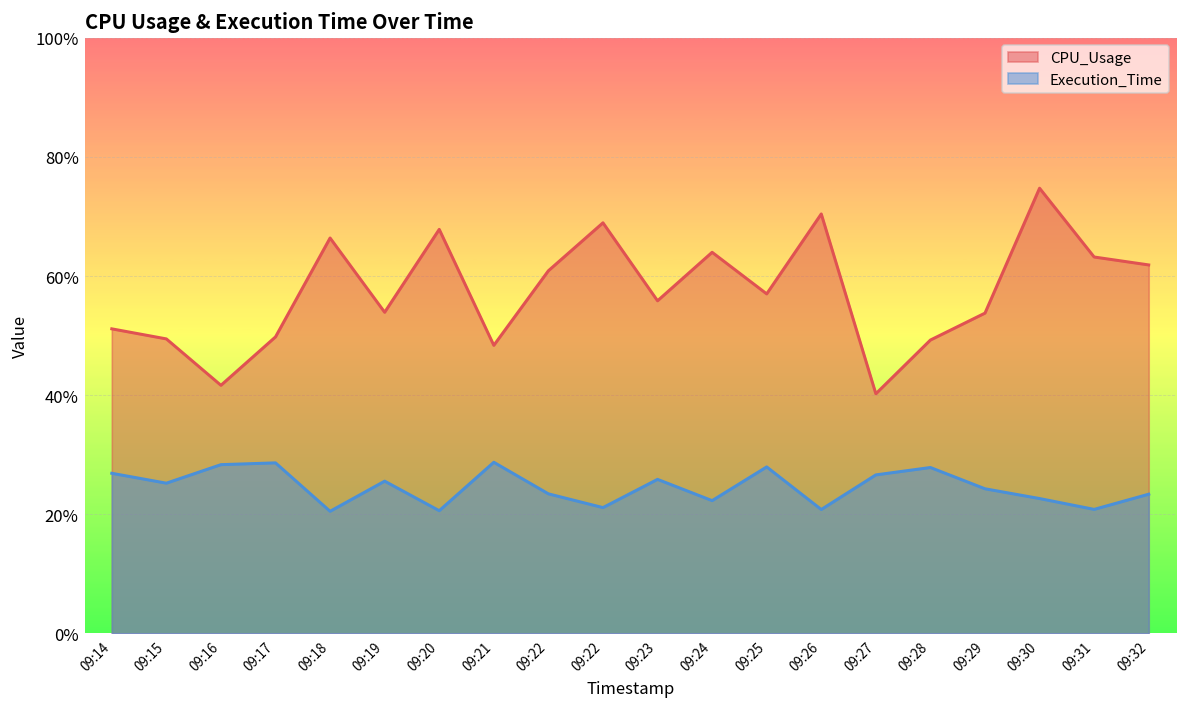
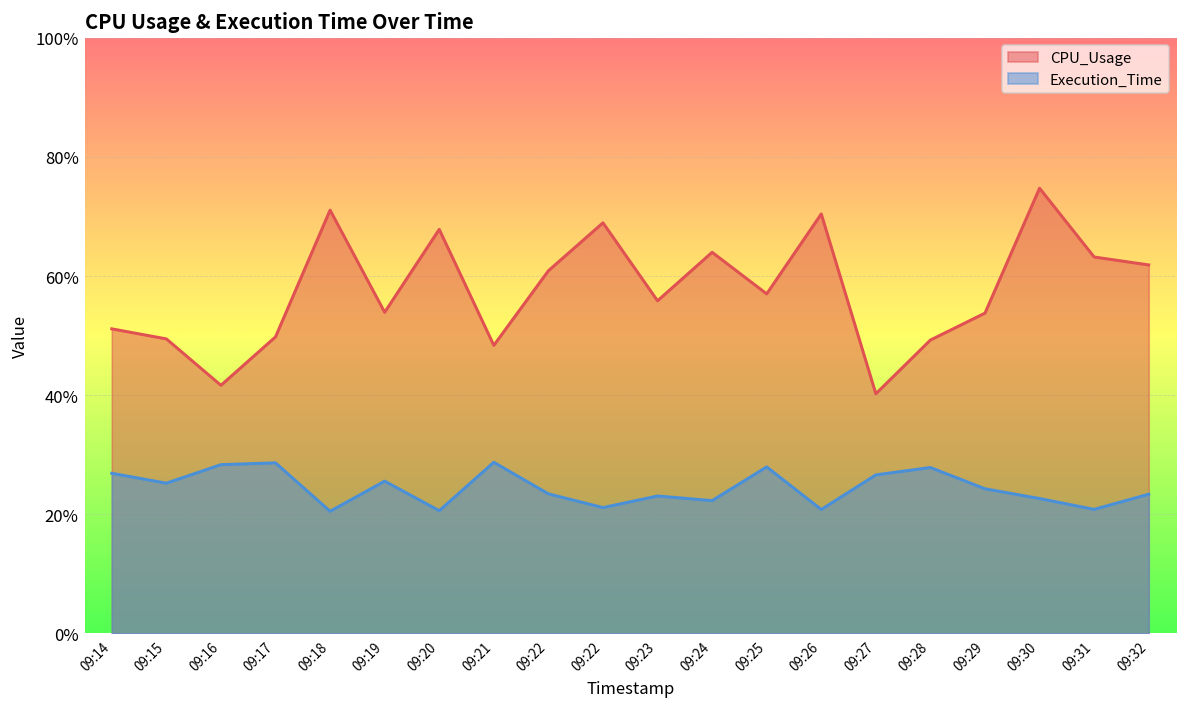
  {
    "CPU_Usage": {
      "09:14": "51%",
      "09:15": "49%",
      "09:16": "42%",
      "09:17": "50%",
-     "09:18": "66%",
+     "09:18": "71%",
      "09:19": "54%",
      "09:20": "68%",
      "09:21": "48%",
      "09:23": "56%",
      "09:24": "64%",
      "09:25": "57%",
      "09:26": "70%",
      "09:27": "40%",
      "09:28": "49%",
      "09:29": "54%",
      "09:30": "75%",
      "09:31": "63%",
      "09:32": "62%"
    },
    "Execution_Time": {
      "09:14": "27%",
      "09:15": "25%",
      "09:16": "28%",
      "09:17": "29%",
      "09:18": "21%",
      "09:19": "26%",
      "09:20": "21%",
      "09:21": "29%",
-     "09:23": "26%",
+     "09:23": "23%",
      "09:24": "22%",
      "09:25": "28%",
      "09:26": "21%",
      "09:27": "27%",
      "09:28": "28%",
      "09:29": "24%",
      "09:30": "23%",
      "09:31": "21%",
      "09:32": "23%"
    }
  }
